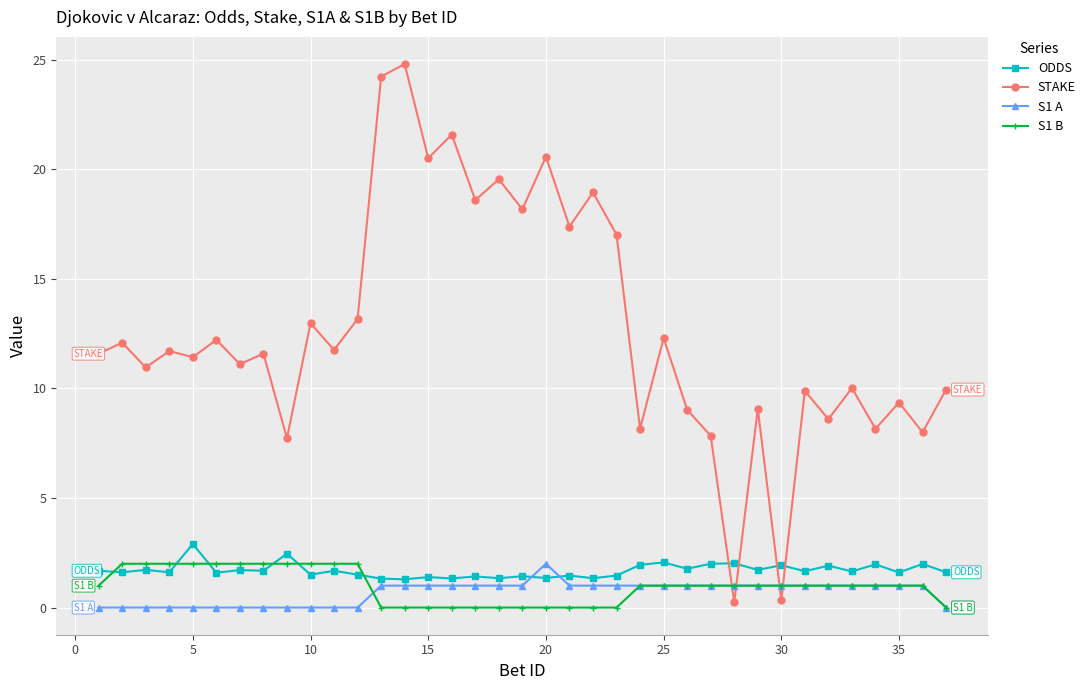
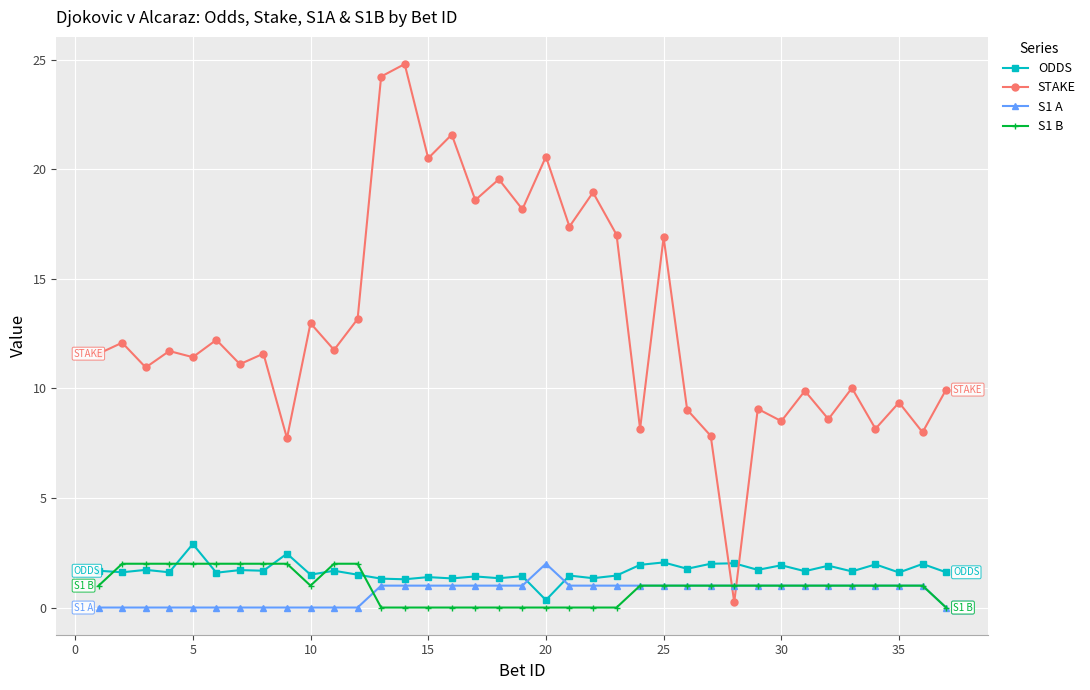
  {
    "ODDS": {
      "5": 2.9,
      "10": 1.5,
      "15": 1.4,
-     "20": 1.4,
+     "20": 0.3,
      "25": 2.1,
      "30": 1.9,
      "35": 1.6
    },
    "STAKE": {
      "5": 11.4,
      "10": 13.0,
      "15": 20.5,
      "20": 20.6,
-     "25": 12.3,
-     "30": 0.3,
+     "25": 16.9,
+     "30": 8.5,
      "35": 9.4
    },
    "S1 A": {
      "5": 0.0,
      "10": 0.0,
      "15": 1.0,
      "20": 2.0
    },
    "S1 B": {
      "5": 2,
-     "10": 2,
+     "10": 1,
      "15": 0,
      "20": 0
    }
  }
